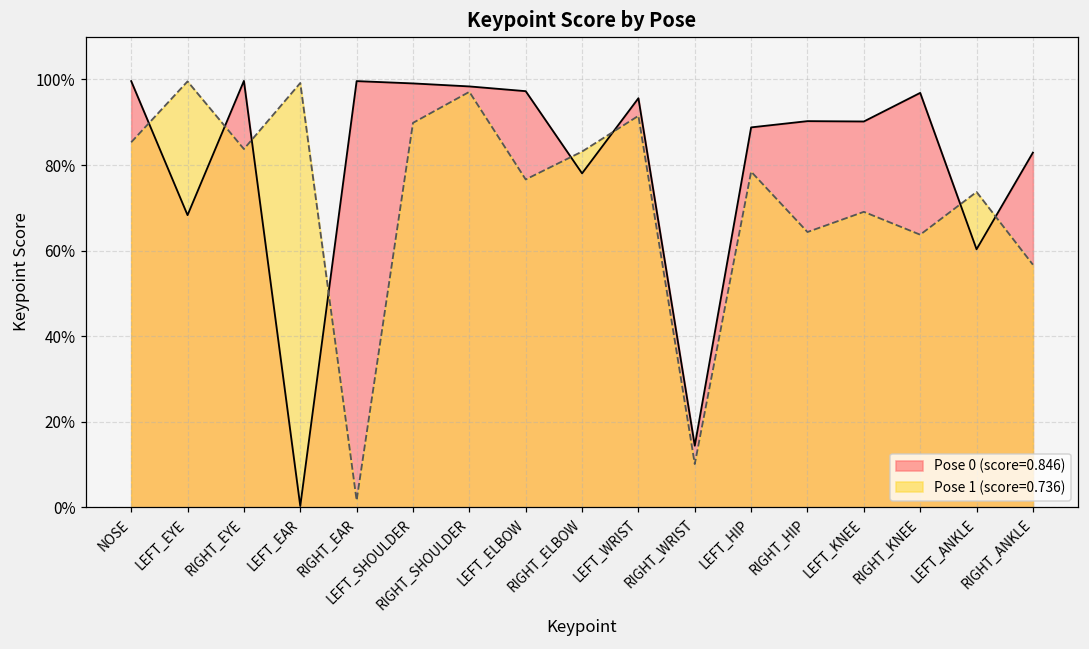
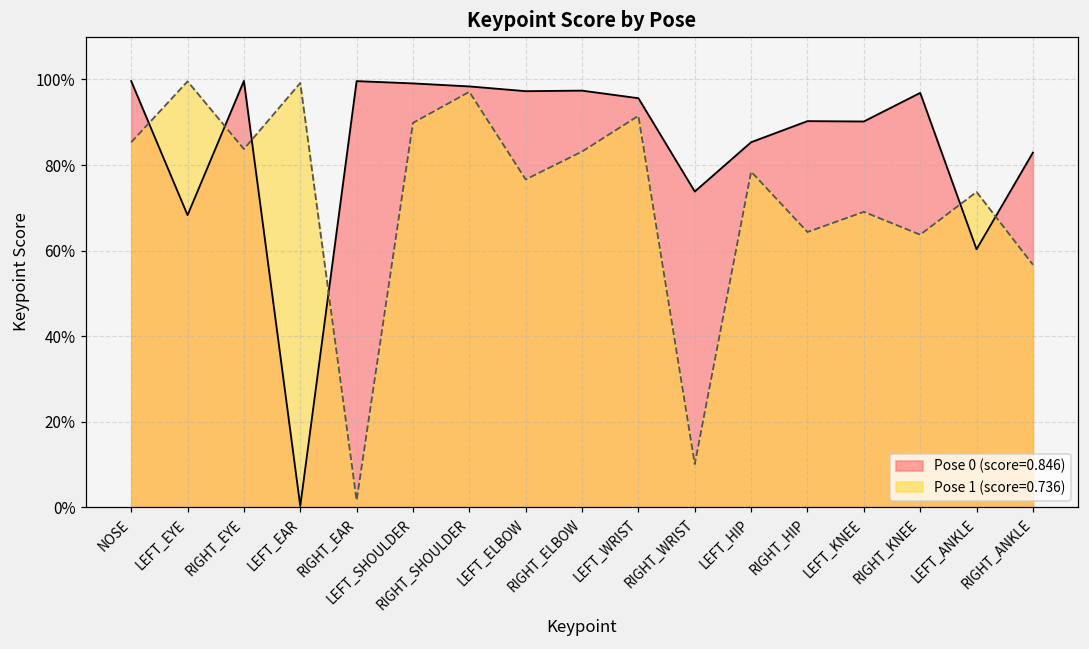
  {
    "Pose 0 (score=0.846)": {
      "NOSE": "100%",
      "LEFT_EYE": "68%",
      "RIGHT_EYE": "100%",
      "LEFT_EAR": "0%",
      "RIGHT_EAR": "100%",
      "LEFT_SHOULDER": "99%",
      "RIGHT_SHOULDER": "98%",
      "LEFT_ELBOW": "97%",
-     "RIGHT_ELBOW": "78%",
+     "RIGHT_ELBOW": "97%",
      "LEFT_WRIST": "96%",
-     "RIGHT_WRIST": "14%",
-     "LEFT_HIP": "89%",
+     "RIGHT_WRIST": "74%",
+     "LEFT_HIP": "85%",
      "RIGHT_HIP": "90%",
      "LEFT_KNEE": "90%",
      "RIGHT_KNEE": "97%",
      "LEFT_ANKLE": "60%",
      "RIGHT_ANKLE": "83%"
    },
    "Pose 1 (score=0.736)": {
      "NOSE": "85%",
      "LEFT_EYE": "100%",
      "RIGHT_EYE": "84%",
      "LEFT_EAR": "99%",
      "RIGHT_EAR": "2%",
      "LEFT_SHOULDER": "90%",
      "RIGHT_SHOULDER": "97%",
      "LEFT_ELBOW": "77%",
      "RIGHT_ELBOW": "83%",
      "LEFT_WRIST": "91%",
      "RIGHT_WRIST": "10%",
      "LEFT_HIP": "78%",
      "RIGHT_HIP": "64%",
      "LEFT_KNEE": "69%",
      "RIGHT_KNEE": "64%",
      "LEFT_ANKLE": "74%",
      "RIGHT_ANKLE": "57%"
    }
  }
